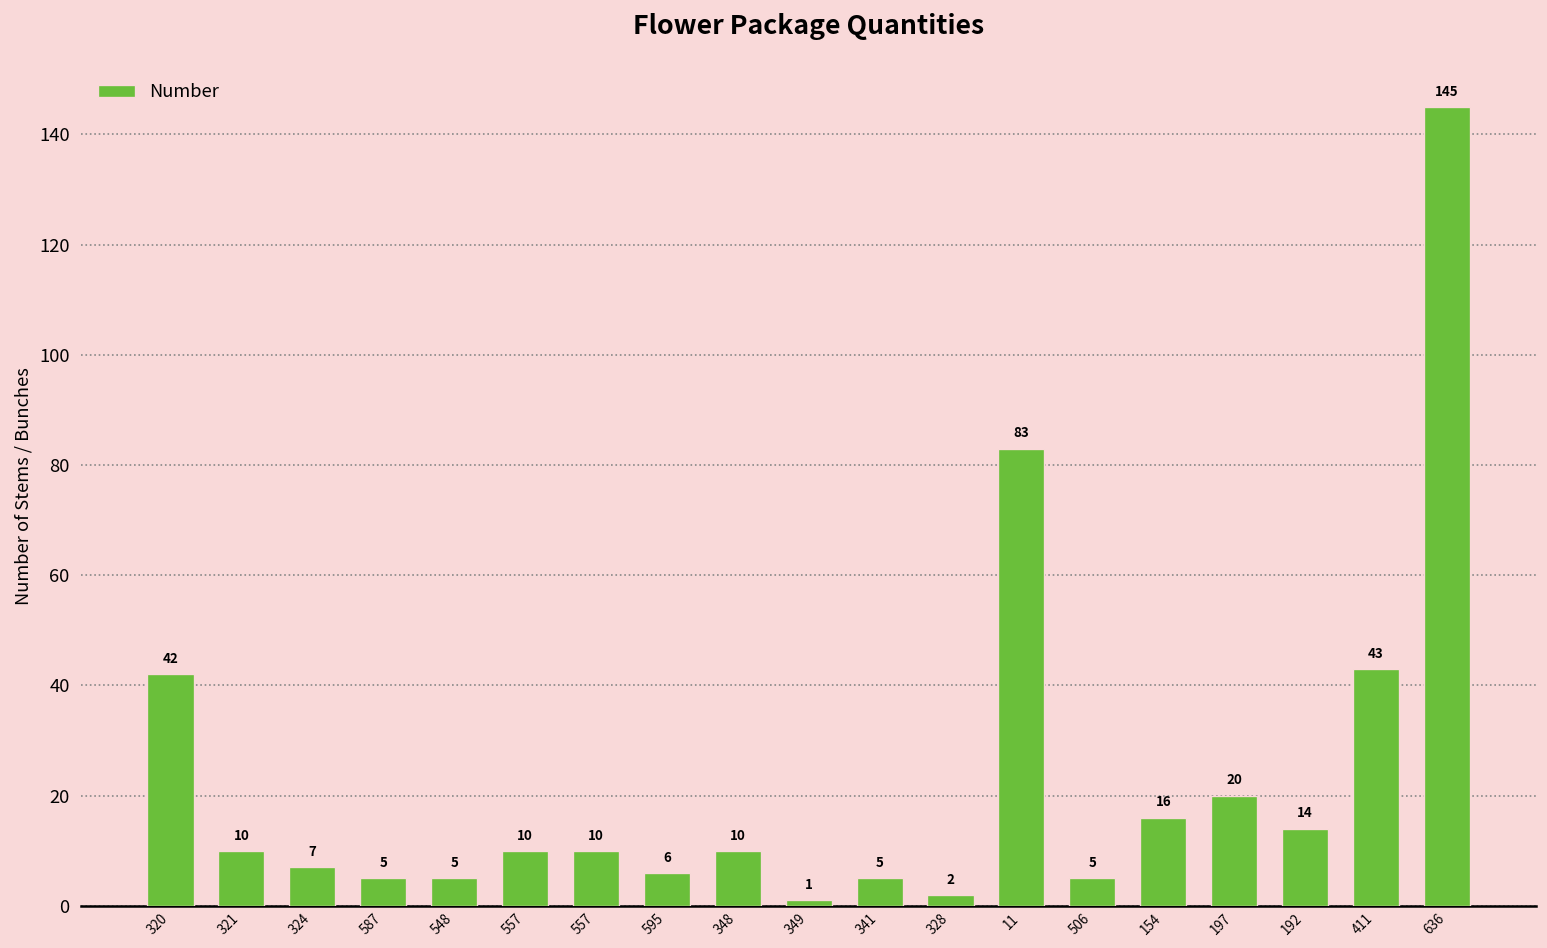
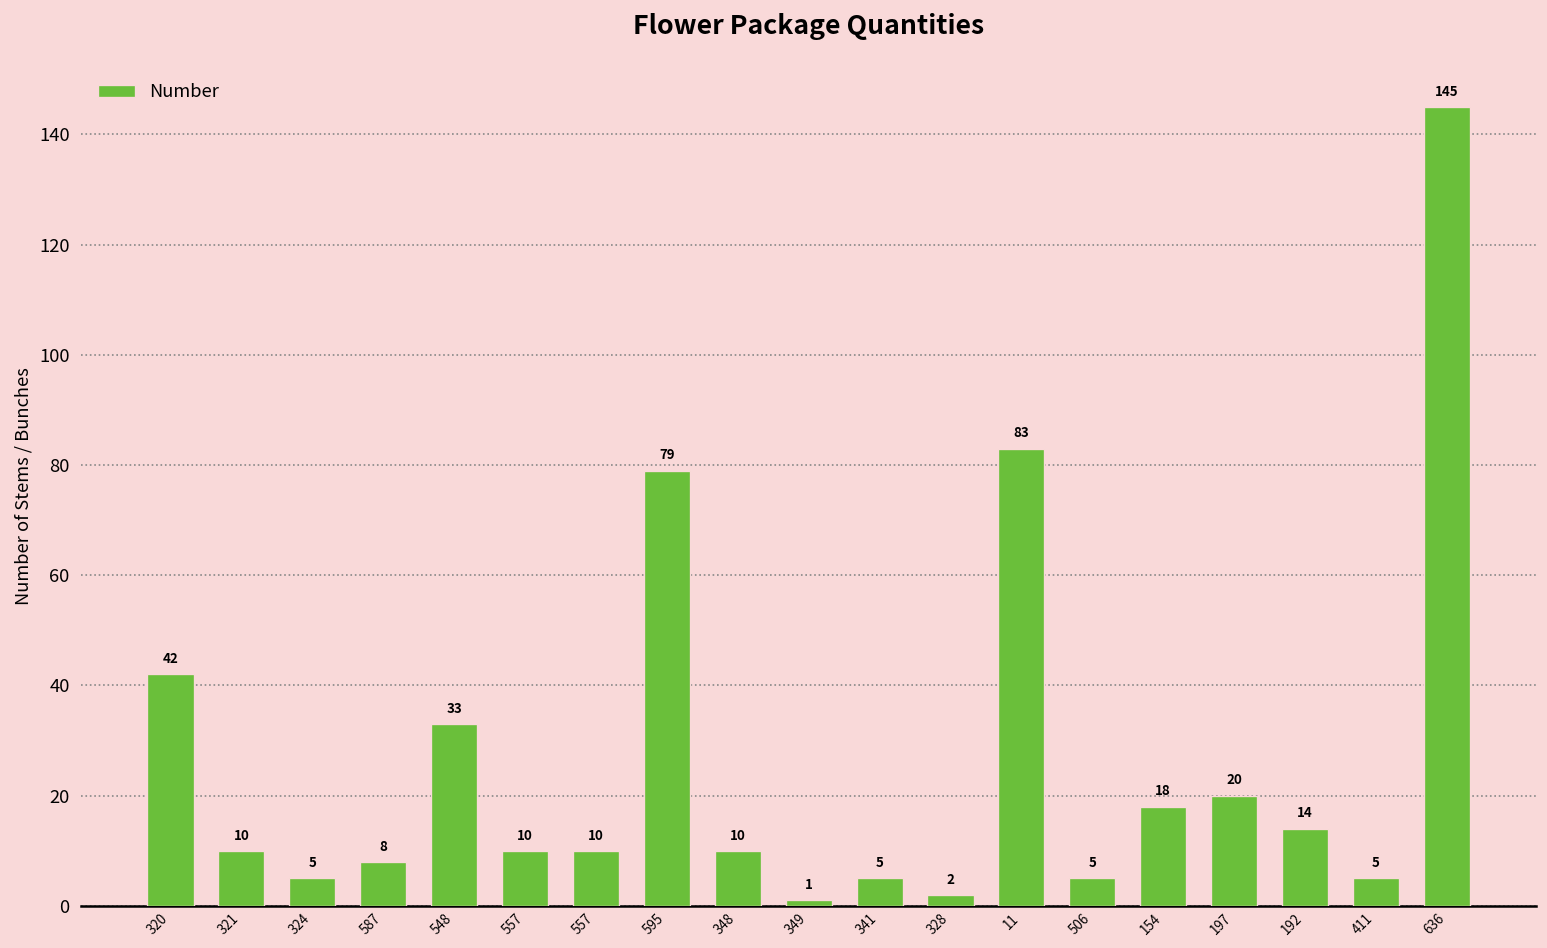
  {
    "320": 42,
    "321": 10,
-   "324": 7,
-   "587": 5,
-   "548": 5,
-   "595": 6,
+   "324": 5,
+   "587": 8,
+   "548": 33,
+   "595": 79,
    "348": 10,
    "349": 1,
    "341": 5,
    "328": 2,
    "11": 83,
    "506": 5,
-   "154": 16,
+   "154": 18,
    "197": 20,
    "192": 14,
-   "411": 43,
+   "411": 5,
    "636": 145
  }
